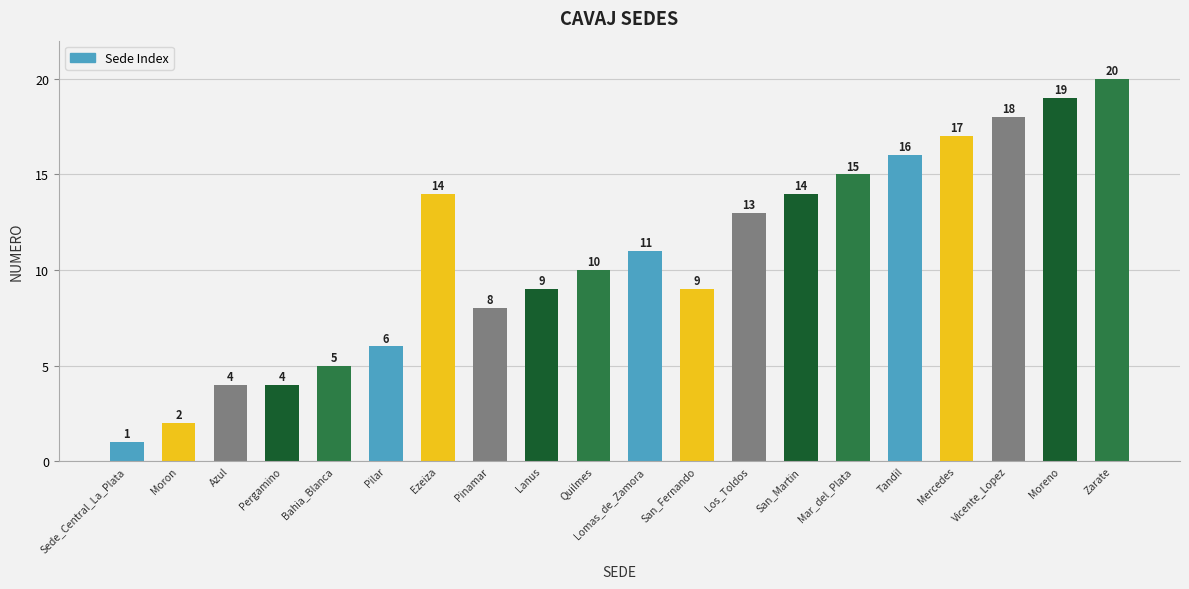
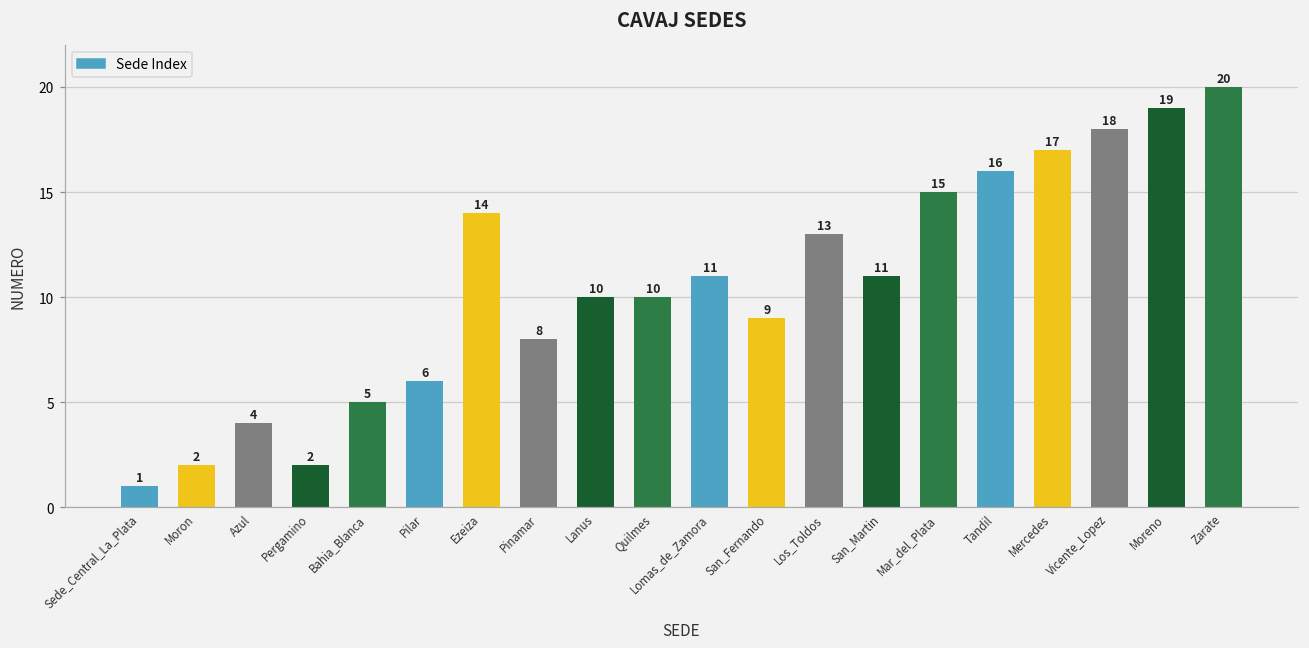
  {
    "Sede_Central_La_Plata": 1,
    "Moron": 2,
    "Azul": 4,
-   "Pergamino": 4,
+   "Pergamino": 2,
    "Bahia_Blanca": 5,
    "Pilar": 6,
    "Ezeiza": 14,
    "Pinamar": 8,
-   "Lanus": 9,
+   "Lanus": 10,
    "Quilmes": 10,
    "Lomas_de_Zamora": 11,
    "San_Fernando": 9,
    "Los_Toldos": 13,
-   "San_Martin": 14,
+   "San_Martin": 11,
    "Mar_del_Plata": 15,
    "Tandil": 16,
    "Mercedes": 17,
    "Vicente_Lopez": 18,
    "Moreno": 19,
    "Zarate": 20
  }
